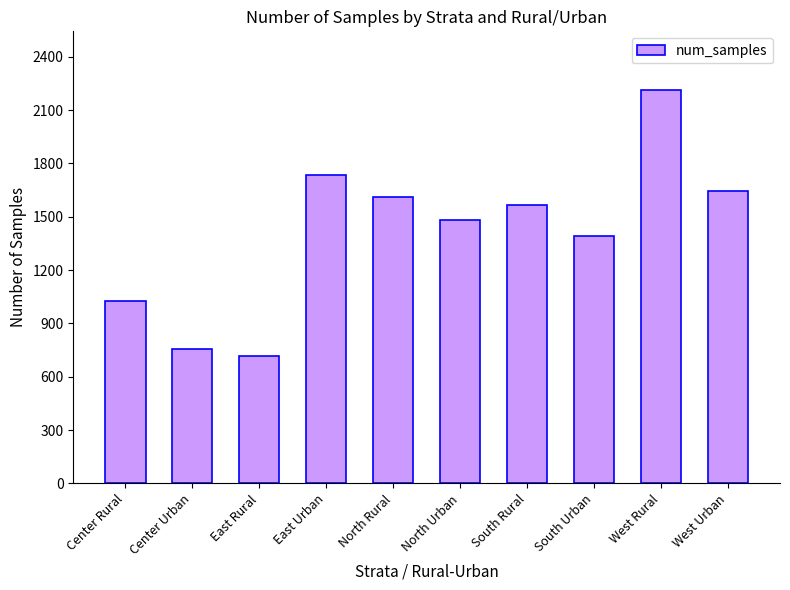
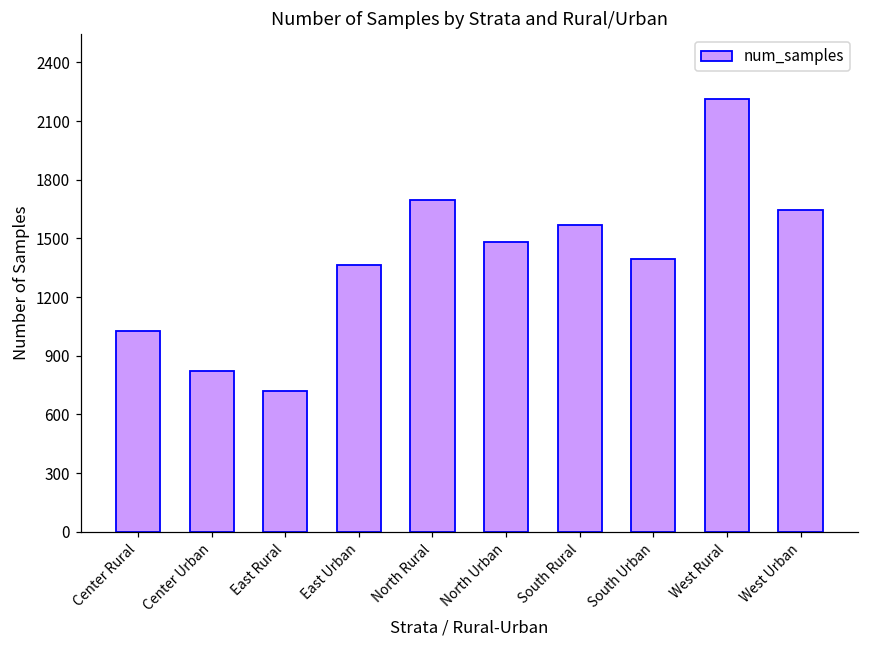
  {
    "Center Rural": 1030,
-   "Center Urban": 760,
+   "Center Urban": 820,
    "East Rural": 720,
-   "East Urban": 1730,
-   "North Rural": 1610,
+   "East Urban": 1360,
+   "North Rural": 1700,
    "North Urban": 1480,
    "South Rural": 1570,
    "South Urban": 1390,
    "West Rural": 2210,
    "West Urban": 1640
  }
